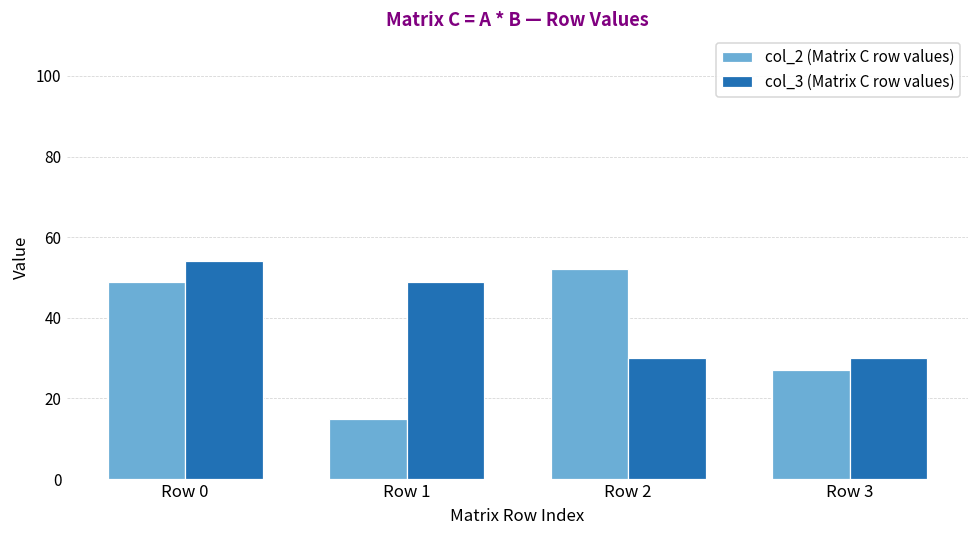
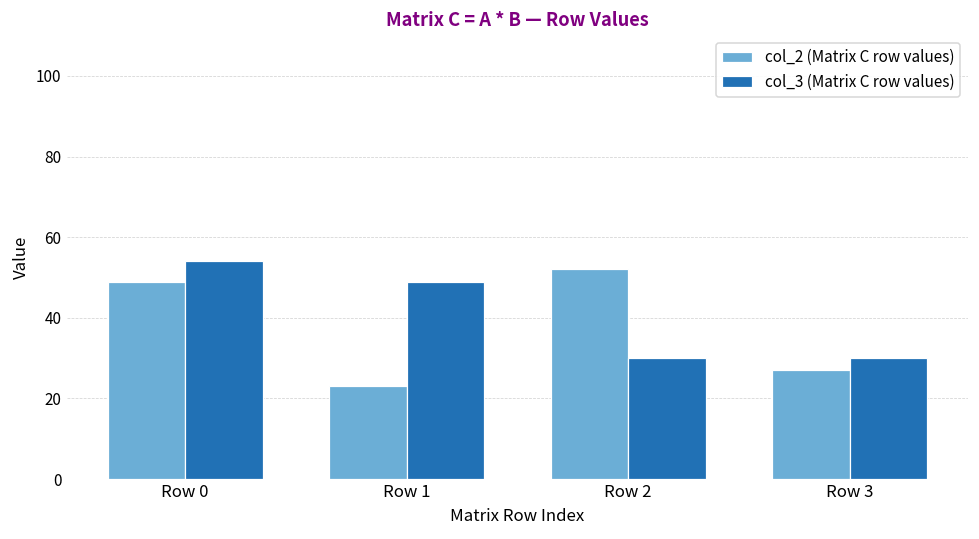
  {
    "col_2 (Matrix C row values)": {
      "Row 0": 49,
-     "Row 1": 15,
+     "Row 1": 23,
      "Row 2": 52,
      "Row 3": 27
    },
    "col_3 (Matrix C row values)": {
      "Row 0": 54,
      "Row 1": 49,
      "Row 2": 30,
      "Row 3": 30
    }
  }
